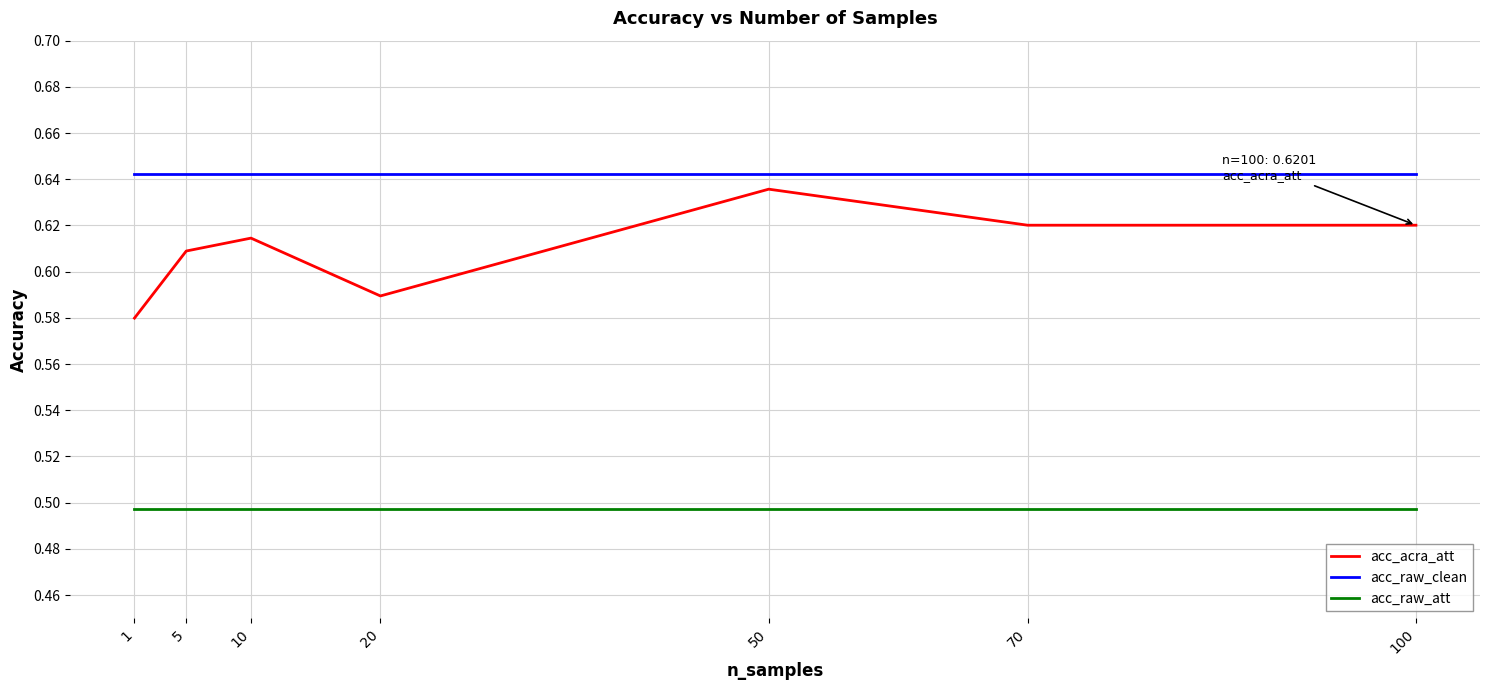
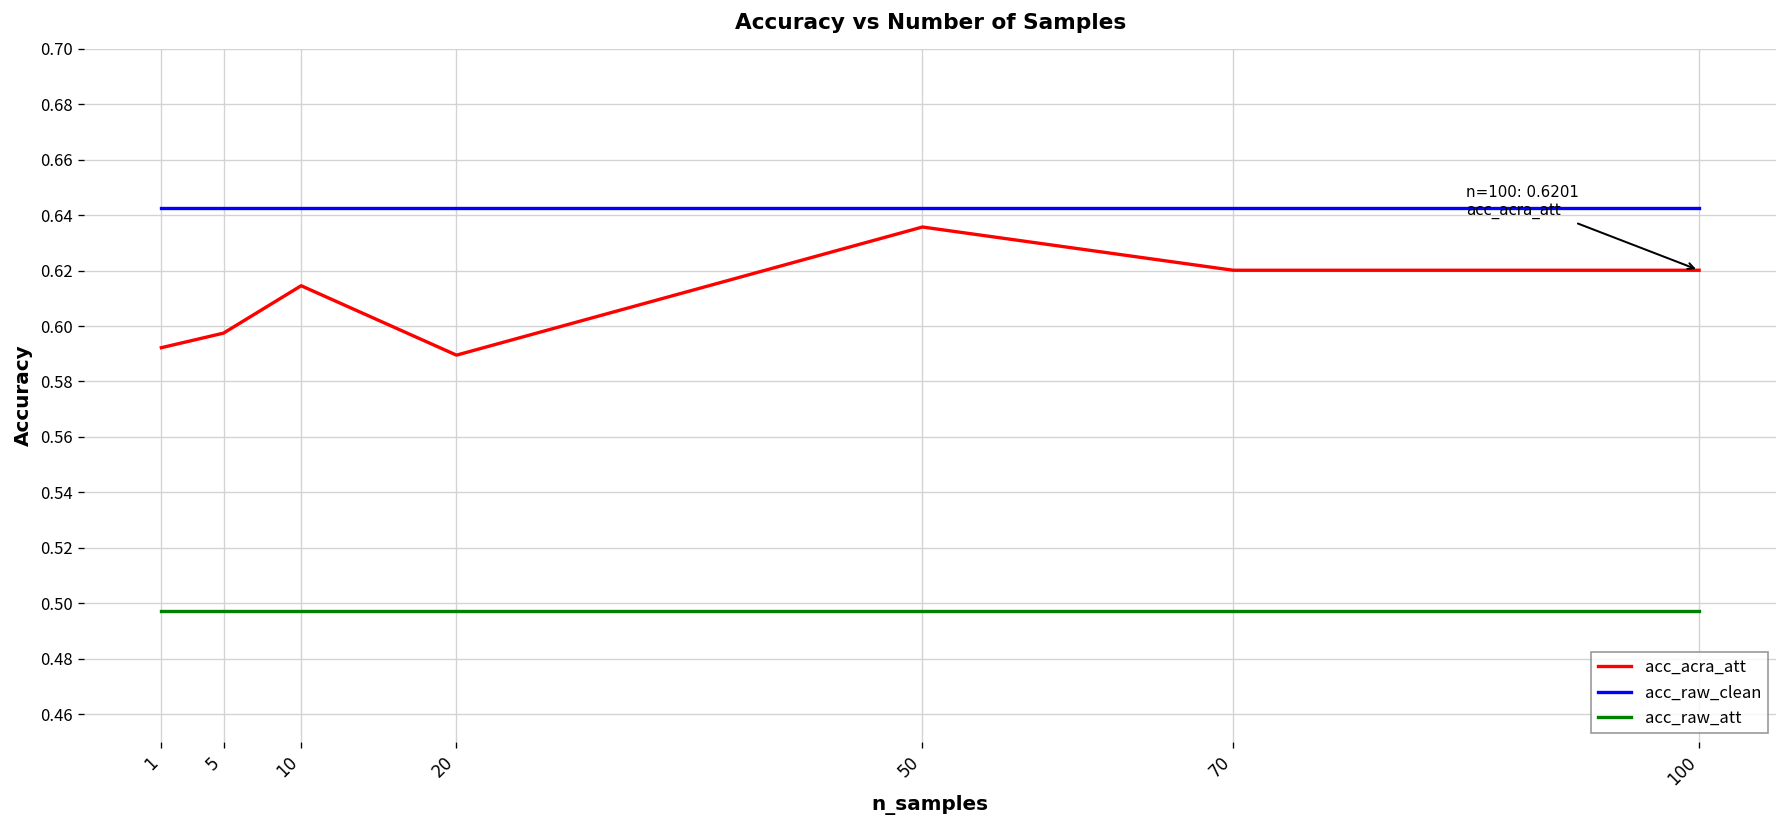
  {
    "acc_acra_att": {
-     "1": 0.580,
-     "5": 0.609,
+     "1": 0.592,
+     "5": 0.597,
      "10": 0.615,
      "20": 0.589,
      "50": 0.636,
      "70": 0.620
    },
    "acc_raw_clean": {
      "1": 0.642,
      "5": 0.642,
      "10": 0.642,
      "20": 0.642,
      "50": 0.642,
      "70": 0.642
    },
    "acc_raw_att": {
      "1": 0.497,
      "5": 0.497,
      "10": 0.497,
      "20": 0.497,
      "50": 0.497,
      "70": 0.497,
      "100": 0.497
    }
  }
